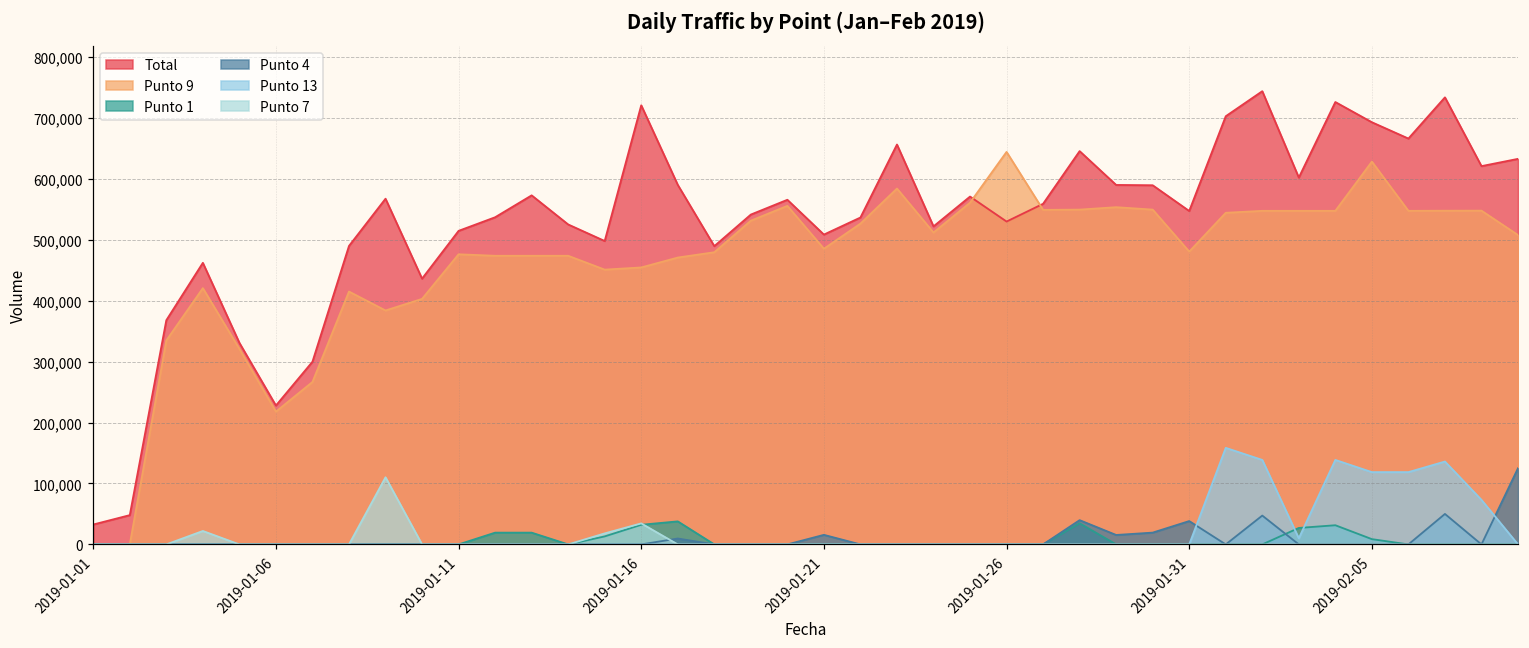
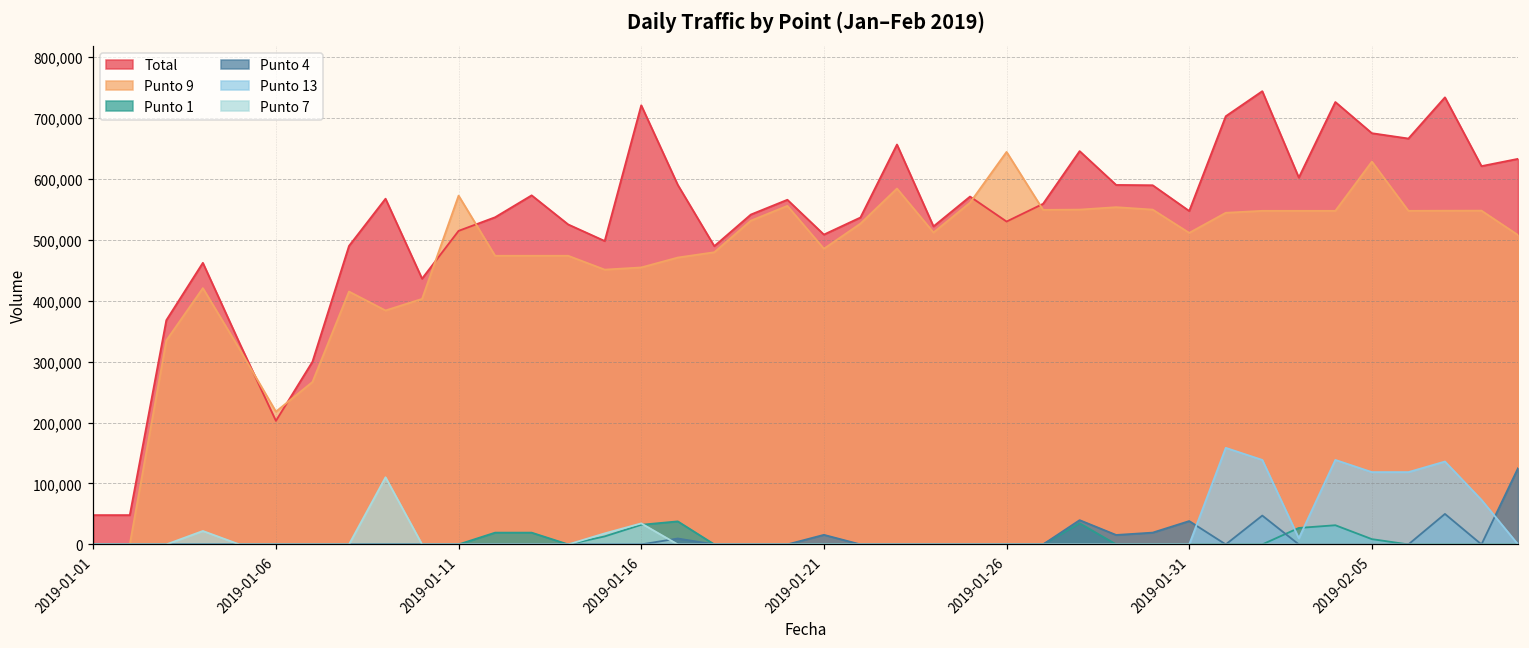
  {
    "Total": {
-     "2019-01-01": "30,000",
-     "2019-01-06": "230,000",
+     "2019-01-01": "50,000",
+     "2019-01-06": "200,000",
      "2019-01-11": "510,000",
      "2019-01-16": "720,000",
      "2019-01-21": "510,000",
      "2019-01-26": "530,000",
      "2019-01-31": "550,000",
-     "2019-02-05": "690,000"
+     "2019-02-05": "670,000"
    },
    "Punto 9": {
      "2019-01-06": "220,000",
-     "2019-01-11": "480,000",
+     "2019-01-11": "570,000",
      "2019-01-16": "450,000",
      "2019-01-21": "490,000",
      "2019-01-26": "640,000",
-     "2019-01-31": "480,000",
+     "2019-01-31": "510,000",
      "2019-02-05": "630,000"
    }
  }
